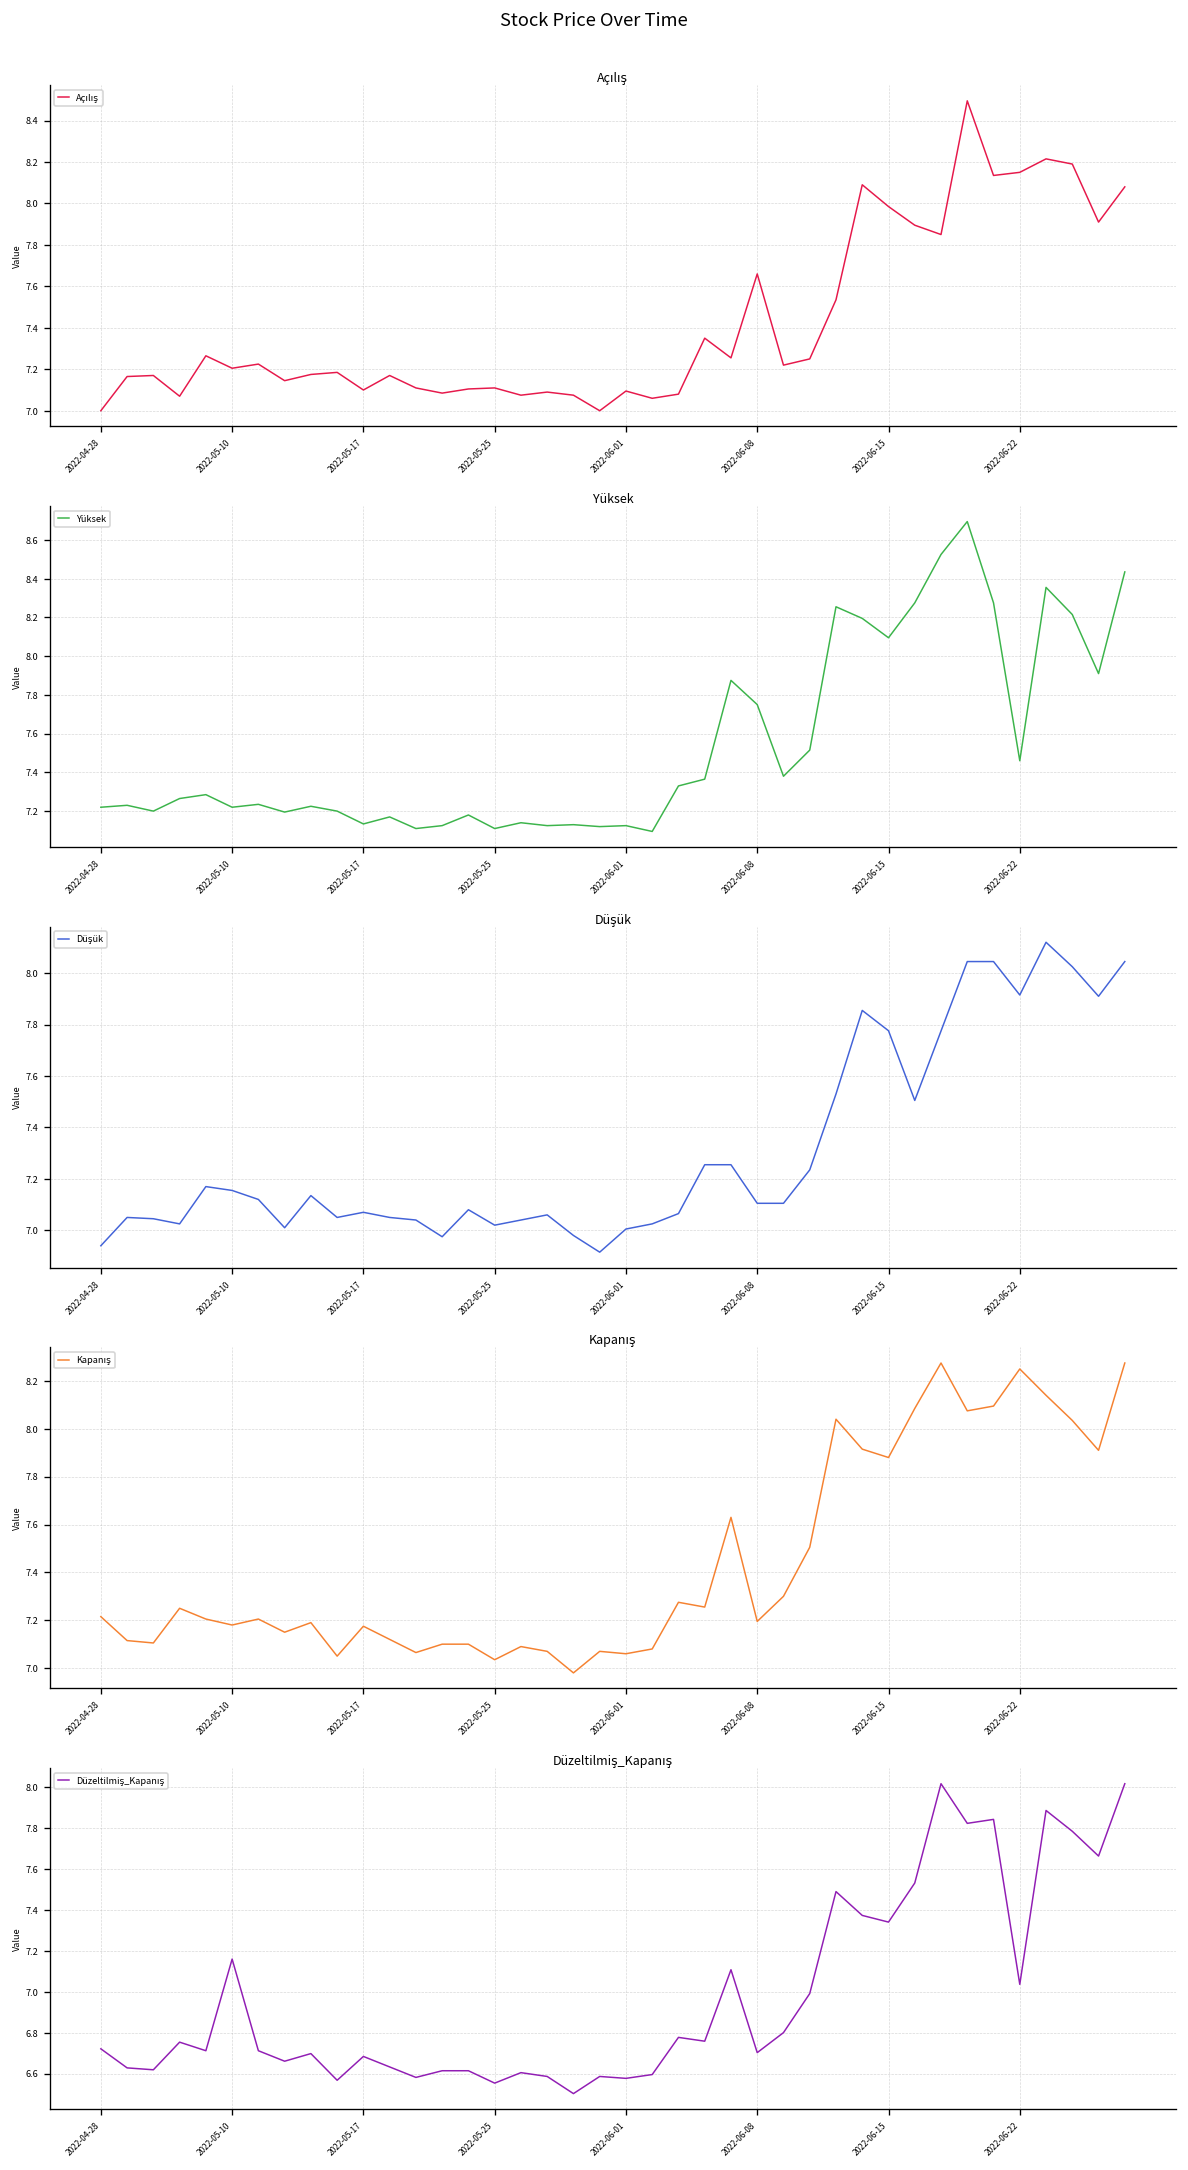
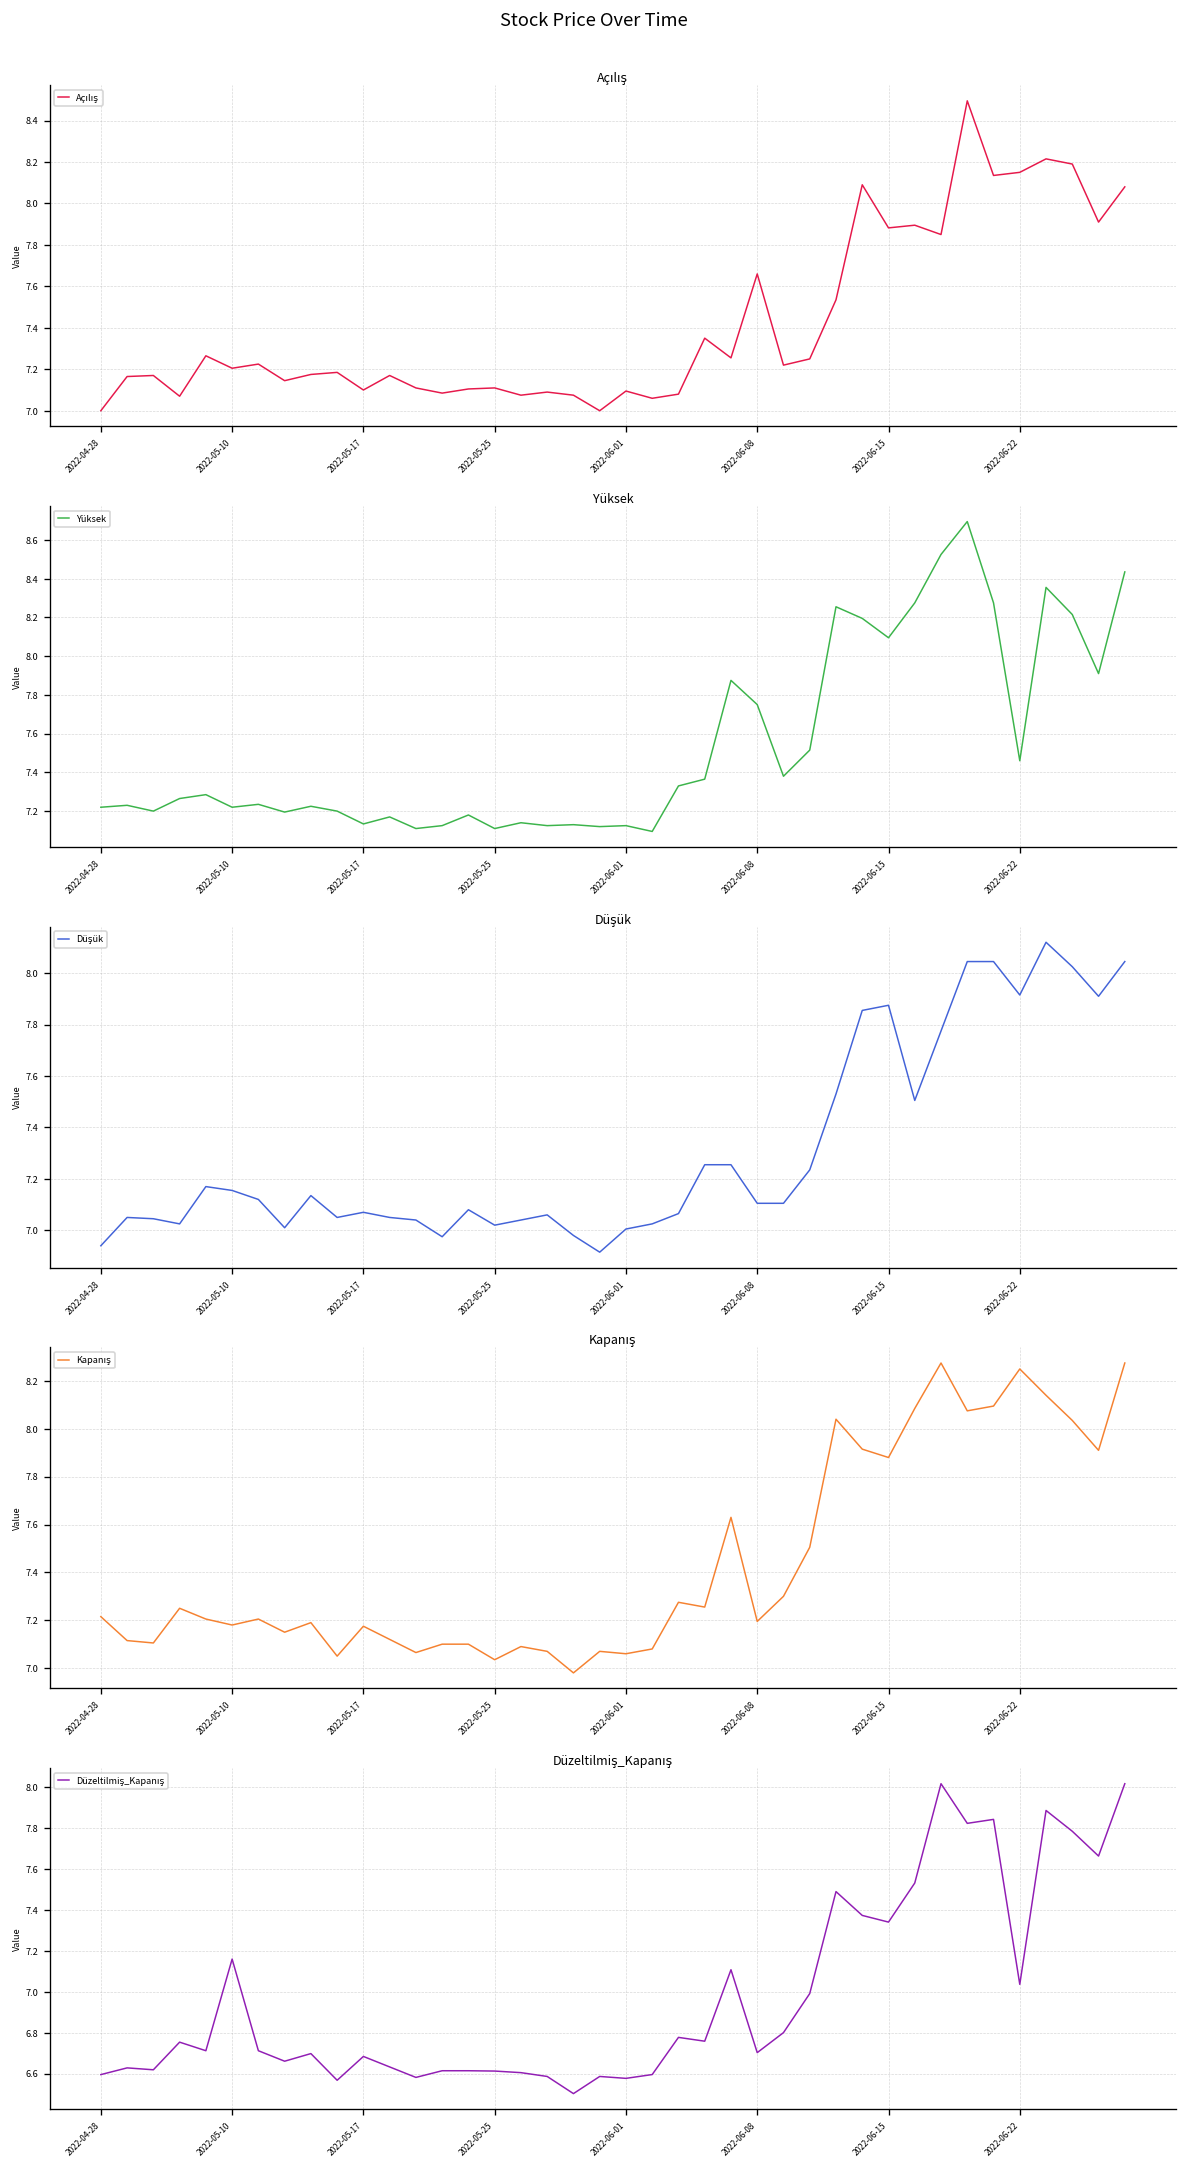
  {
    "Açılış": {
      "2022-04-28": 7.00,
      "2022-05-10": 7.20,
      "2022-05-17": 7.10,
      "2022-05-25": 7.11,
      "2022-06-01": 7.09,
      "2022-06-08": 7.66,
-     "2022-06-15": 7.99,
+     "2022-06-15": 7.88,
      "2022-06-22": 8.15
    },
    "Yüksek": {
      "2022-04-28": 7.22,
      "2022-05-10": 7.22,
      "2022-05-17": 7.13,
      "2022-05-25": 7.11,
      "2022-06-01": 7.13,
      "2022-06-08": 7.75,
      "2022-06-15": 8.10,
      "2022-06-22": 7.46
    },
    "Düşük": {
      "2022-04-28": 6.94,
      "2022-05-10": 7.16,
      "2022-05-17": 7.07,
      "2022-05-25": 7.02,
      "2022-06-01": 7.01,
      "2022-06-08": 7.11,
-     "2022-06-15": 7.78,
+     "2022-06-15": 7.88,
      "2022-06-22": 7.91
    },
    "Kapanış": {
      "2022-04-28": 7.22,
      "2022-05-10": 7.18,
      "2022-05-17": 7.18,
      "2022-05-25": 7.03,
      "2022-06-01": 7.06,
      "2022-06-08": 7.20,
      "2022-06-15": 7.88,
      "2022-06-22": 8.25
    },
    "Düzeltilmiş_Kapanış": {
-     "2022-04-28": 6.72,
+     "2022-04-28": 6.60,
      "2022-05-10": 7.16,
      "2022-05-17": 6.68,
-     "2022-05-25": 6.55,
+     "2022-05-25": 6.61,
      "2022-06-01": 6.58,
      "2022-06-08": 6.70,
      "2022-06-15": 7.34,
      "2022-06-22": 7.04
    }
  }
